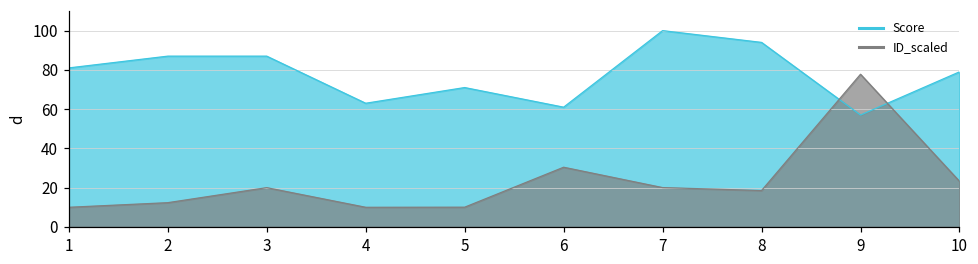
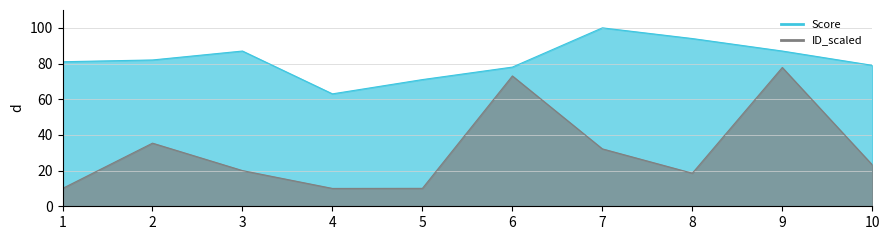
  {
    "Score": {
      "1": 81,
-     "2": 87,
+     "2": 82,
      "3": 87,
      "4": 63,
      "5": 71,
-     "6": 61,
+     "6": 78,
      "7": 100,
      "8": 94,
-     "9": 57,
+     "9": 87,
      "10": 79
    },
    "ID_scaled": {
      "1": 10,
-     "2": 12,
+     "2": 35,
      "3": 20,
      "4": 10,
      "5": 10,
-     "6": 30,
-     "7": 20,
+     "6": 73,
+     "7": 32,
      "8": 19,
      "9": 78,
      "10": 23
    }
  }
